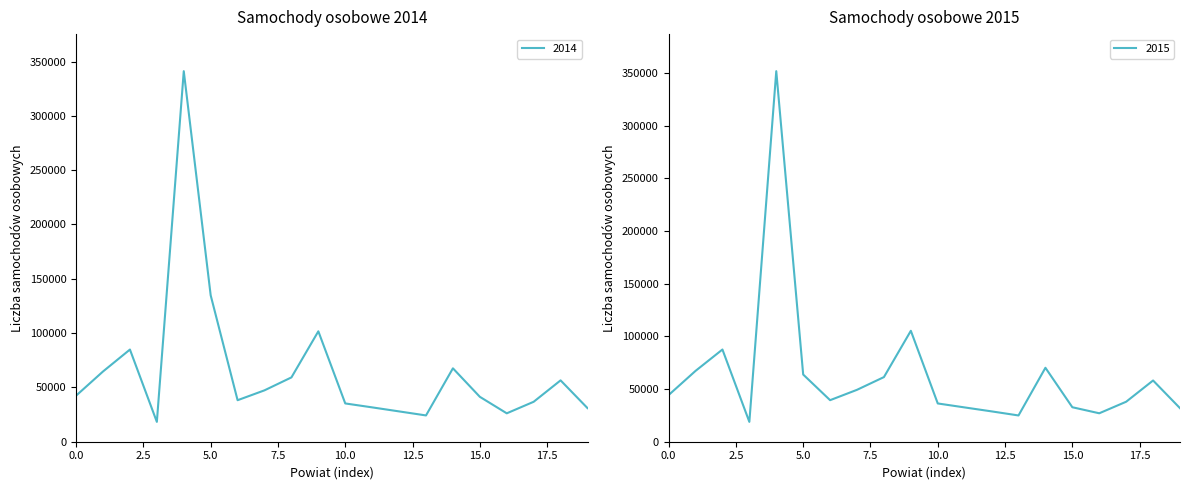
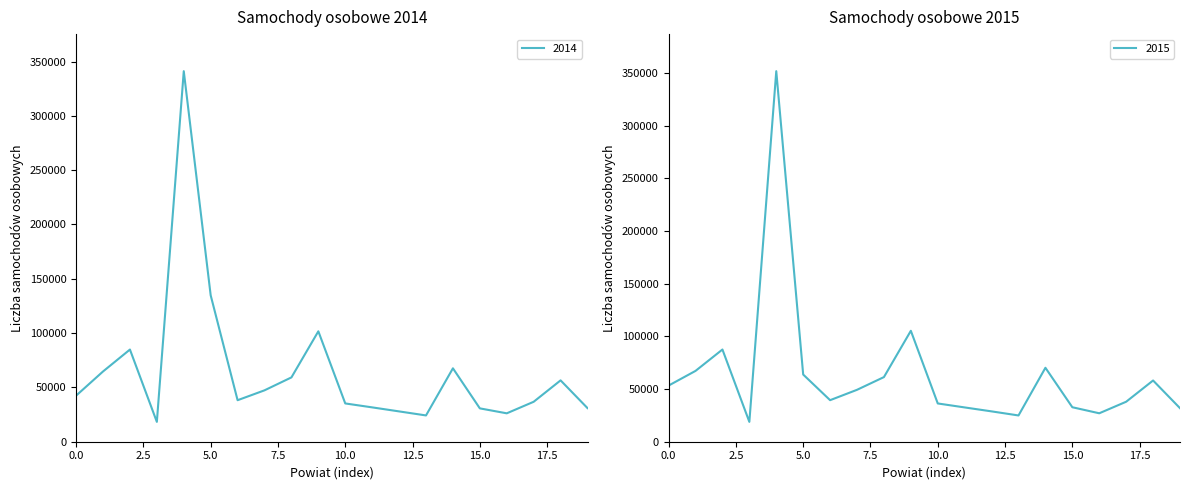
  {
    "Samochody osobowe 2014": {
      "0.0": 42000,
      "5.0": 135000,
      "10.0": 35000,
-     "15.0": 41000
+     "15.0": 31000
    },
    "Samochody osobowe 2015": {
-     "0.0": 44000,
+     "0.0": 53000,
      "5.0": 64000,
      "10.0": 36000,
      "15.0": 33000
    }
  }
